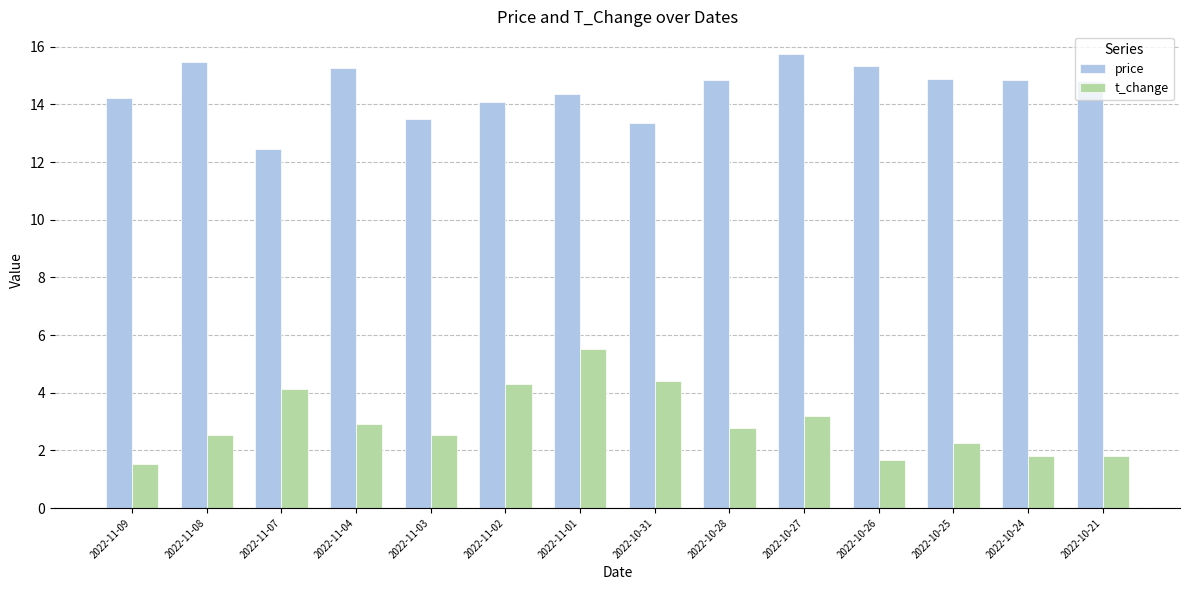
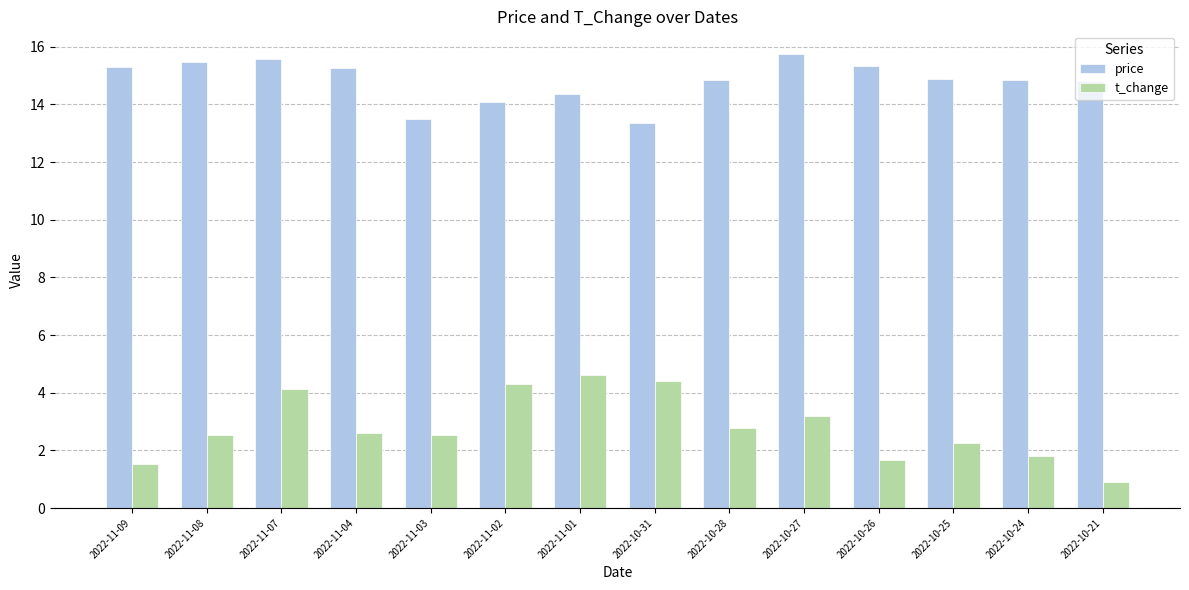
  {
    "price": {
-     "2022-11-09": 14.2,
+     "2022-11-09": 15.3,
      "2022-11-08": 15.5,
-     "2022-11-07": 12.5,
+     "2022-11-07": 15.6,
      "2022-11-04": 15.3,
      "2022-11-03": 13.5,
      "2022-11-02": 14.1,
      "2022-11-01": 14.4,
      "2022-10-31": 13.4,
      "2022-10-28": 14.8,
      "2022-10-27": 15.8,
      "2022-10-26": 15.3,
      "2022-10-25": 14.9,
      "2022-10-24": 14.9
    },
    "t_change": {
      "2022-11-09": 1.5,
      "2022-11-08": 2.5,
      "2022-11-07": 4.1,
-     "2022-11-04": 2.9,
+     "2022-11-04": 2.6,
      "2022-11-03": 2.6,
      "2022-11-02": 4.3,
-     "2022-11-01": 5.5,
+     "2022-11-01": 4.6,
      "2022-10-31": 4.4,
      "2022-10-28": 2.8,
      "2022-10-27": 3.2,
      "2022-10-26": 1.7,
      "2022-10-25": 2.3,
      "2022-10-24": 1.8,
-     "2022-10-21": 1.8
+     "2022-10-21": 0.9
    }
  }
